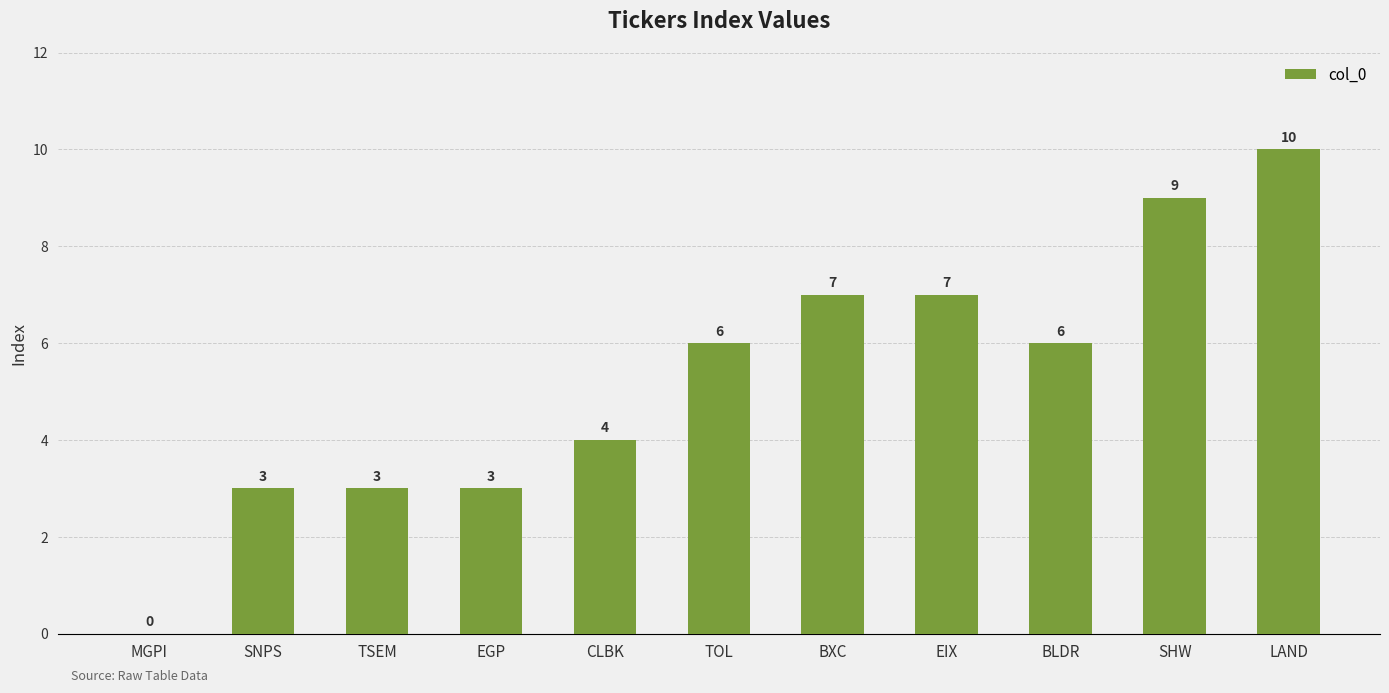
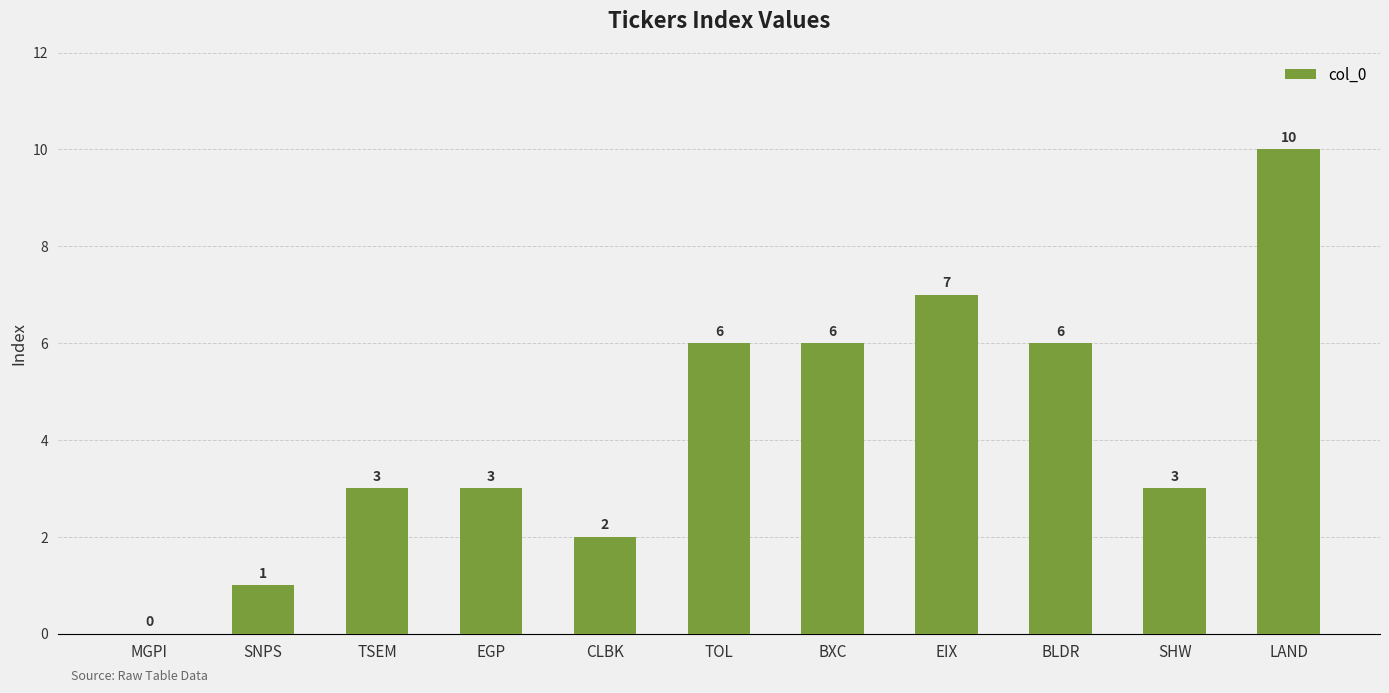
  {
    "MGPI": 0,
-   "SNPS": 3,
+   "SNPS": 1,
    "TSEM": 3,
    "EGP": 3,
-   "CLBK": 4,
+   "CLBK": 2,
    "TOL": 6,
-   "BXC": 7,
+   "BXC": 6,
    "EIX": 7,
    "BLDR": 6,
-   "SHW": 9,
+   "SHW": 3,
    "LAND": 10
  }
